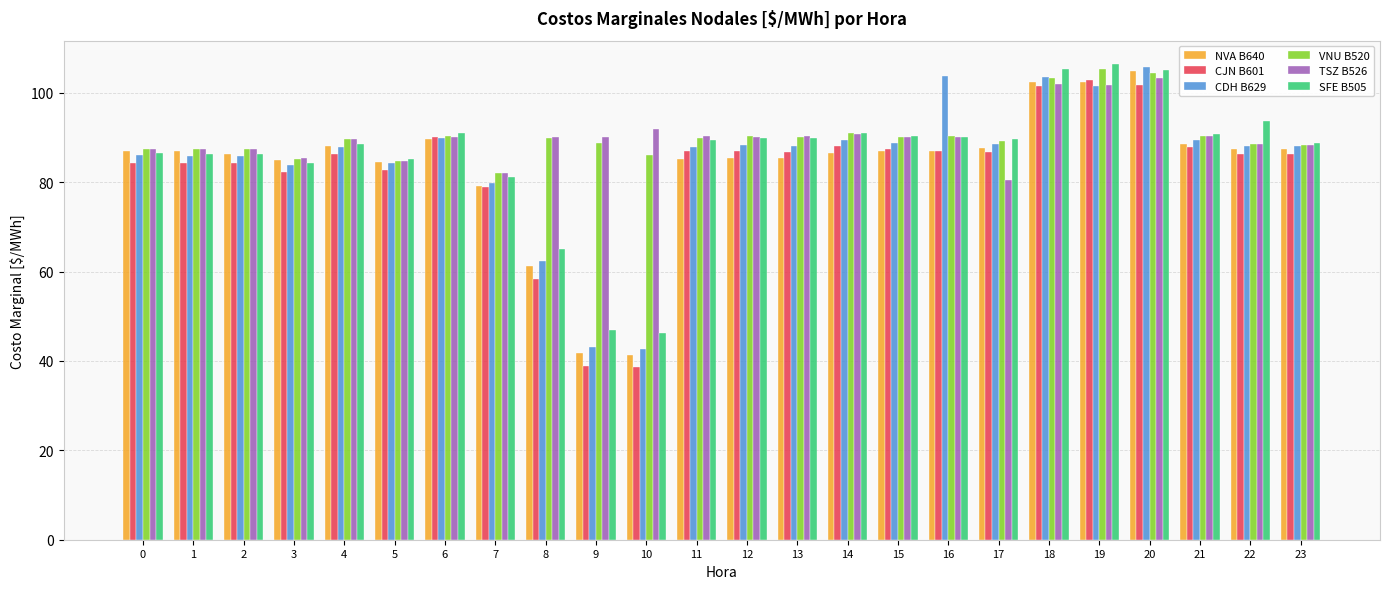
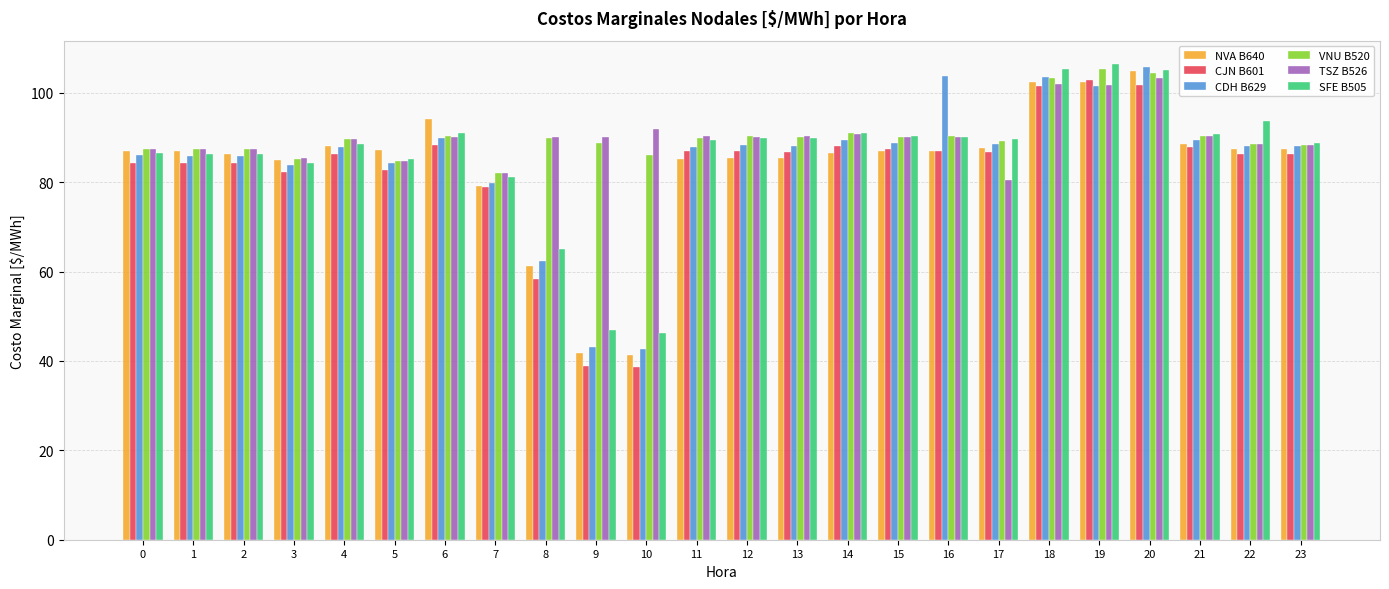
  {
    "NVA B640": {
      "0": 87,
      "1": 87,
      "2": 86,
      "3": 85,
      "4": 88,
-     "5": 85,
-     "6": 90,
+     "5": 87,
+     "6": 94,
      "7": 79,
      "8": 61,
      "9": 42,
      "10": 41,
      "11": 85,
      "12": 85,
      "13": 85,
      "14": 87,
      "15": 87,
      "16": 87,
      "17": 88,
      "18": 102,
      "19": 102,
      "20": 105,
      "21": 89,
      "22": 87,
      "23": 87
    },
    "CJN B601": {
      "0": 84,
      "1": 84,
      "2": 84,
      "3": 82,
      "4": 86,
      "5": 83,
-     "6": 90,
+     "6": 88,
      "7": 79,
      "8": 58,
      "9": 39,
      "10": 39,
      "11": 87,
      "12": 87,
      "13": 87,
      "14": 88,
      "15": 87,
      "16": 87,
      "17": 87,
      "18": 102,
      "19": 103,
      "20": 102,
      "21": 88,
      "22": 86,
      "23": 86
    },
    "CDH B629": {
      "0": 86,
      "1": 86,
      "2": 86,
      "3": 84,
      "4": 88,
      "5": 84,
      "6": 90,
      "7": 80,
      "8": 62,
      "9": 43,
      "10": 43,
      "11": 88,
      "12": 88,
      "13": 88,
      "14": 89,
      "15": 89,
      "16": 104,
      "17": 88,
      "18": 103,
      "19": 101,
      "20": 106,
      "21": 89,
      "22": 88,
      "23": 88
    },
    "VNU B520": {
      "0": 87,
      "1": 87,
      "2": 87,
      "3": 85,
      "4": 90,
      "5": 85,
      "6": 90,
      "7": 82,
      "8": 90,
      "9": 89,
      "10": 86,
      "11": 90,
      "12": 90,
      "13": 90,
      "14": 91,
      "15": 90,
      "16": 90,
      "17": 89,
      "18": 103,
      "19": 105,
      "20": 104,
      "21": 90,
      "22": 89,
      "23": 88
    },
    "TSZ B526": {
      "0": 87,
      "1": 87,
      "2": 87,
      "3": 85,
      "4": 90,
      "5": 85,
      "6": 90,
      "7": 82,
      "8": 90,
      "9": 90,
      "10": 92,
      "11": 90,
      "12": 90,
      "13": 90,
      "14": 91,
      "15": 90,
      "16": 90,
      "17": 81,
      "18": 102,
      "19": 102,
      "20": 103,
      "21": 90,
      "22": 89,
      "23": 88
    },
    "SFE B505": {
      "0": 86,
      "1": 86,
      "2": 86,
      "3": 84,
      "4": 89,
      "5": 85,
      "6": 91,
      "7": 81,
      "8": 65,
      "9": 47,
      "10": 46,
      "11": 90,
      "12": 90,
      "13": 90,
      "14": 91,
      "15": 90,
      "16": 90,
      "17": 90,
      "18": 105,
      "19": 106,
      "20": 105,
      "21": 91,
      "22": 94,
      "23": 89
    }
  }
